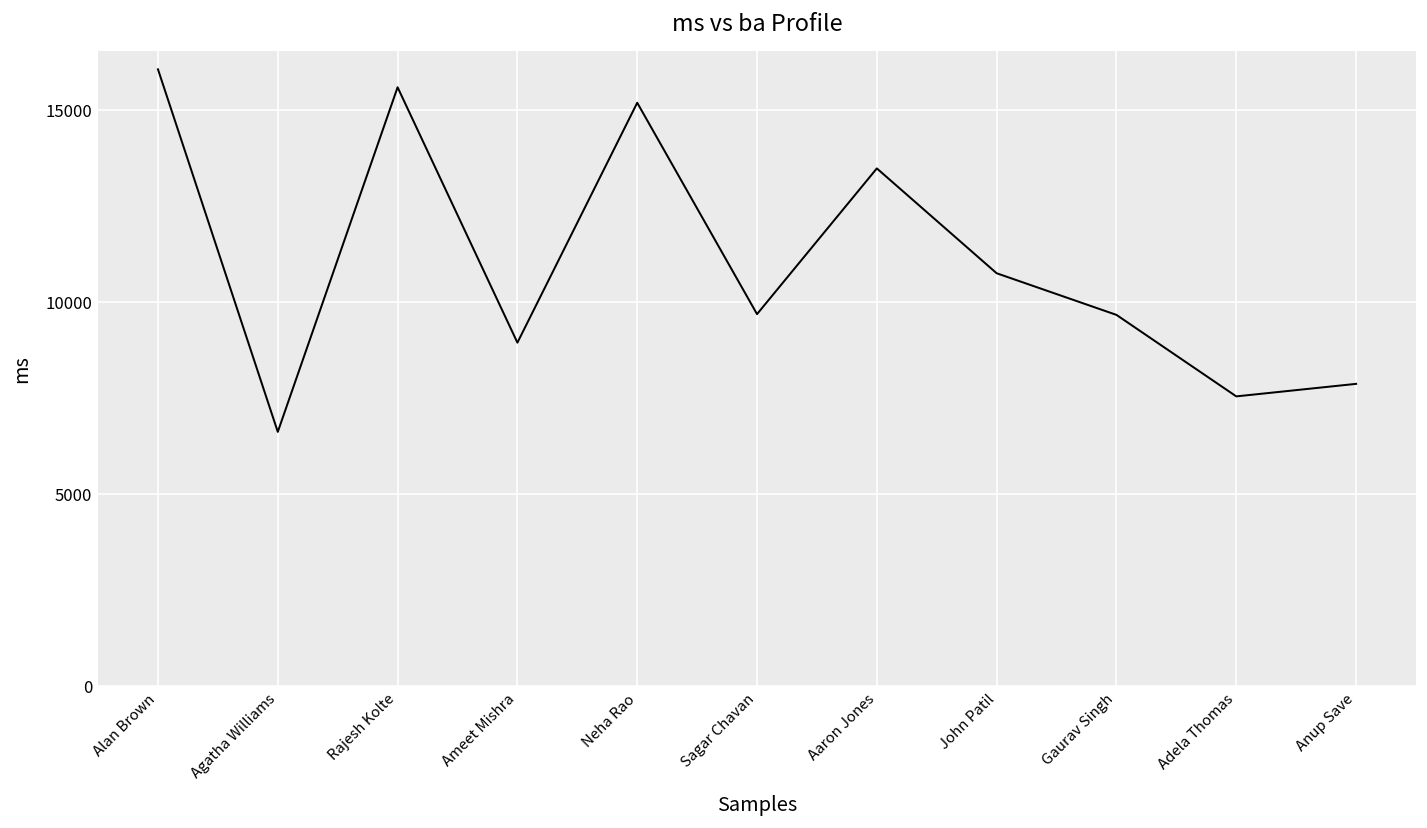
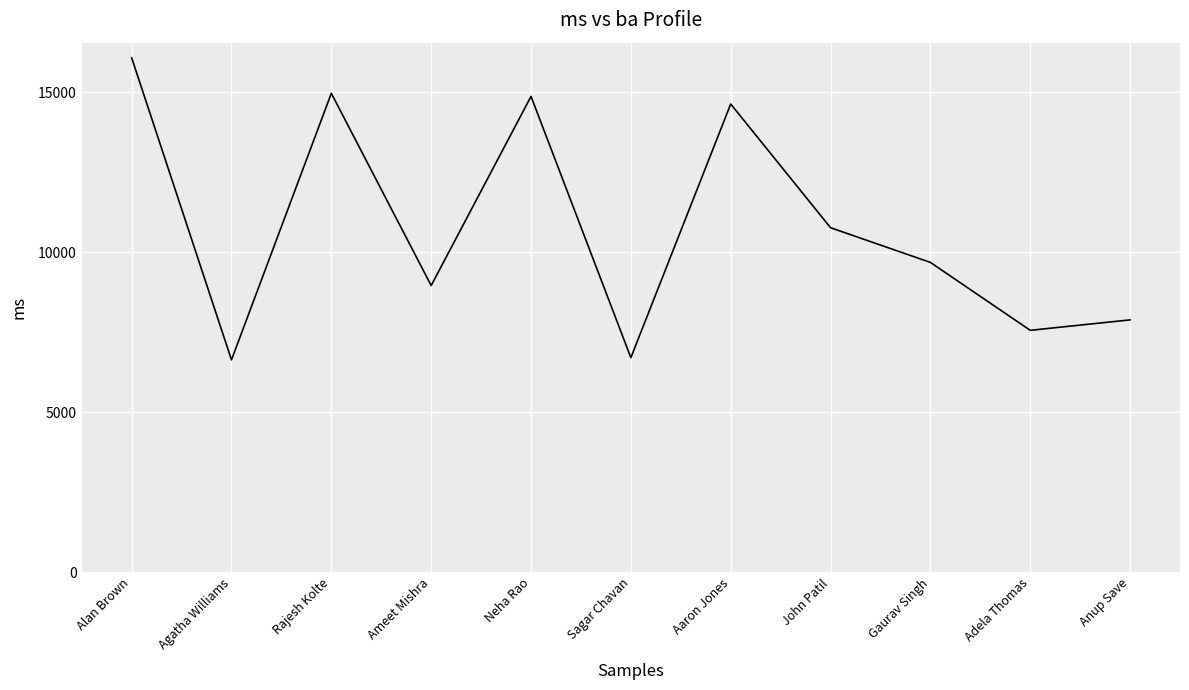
  {
    "Alan Brown": 16100,
    "Agatha Williams": 6600,
-   "Rajesh Kolte": 15600,
+   "Rajesh Kolte": 15000,
    "Ameet Mishra": 9000,
-   "Neha Rao": 15200,
-   "Sagar Chavan": 9700,
-   "Aaron Jones": 13500,
+   "Neha Rao": 14900,
+   "Sagar Chavan": 6700,
+   "Aaron Jones": 14600,
    "John Patil": 10800,
    "Gaurav Singh": 9700,
    "Adela Thomas": 7600,
    "Anup Save": 7900
  }
